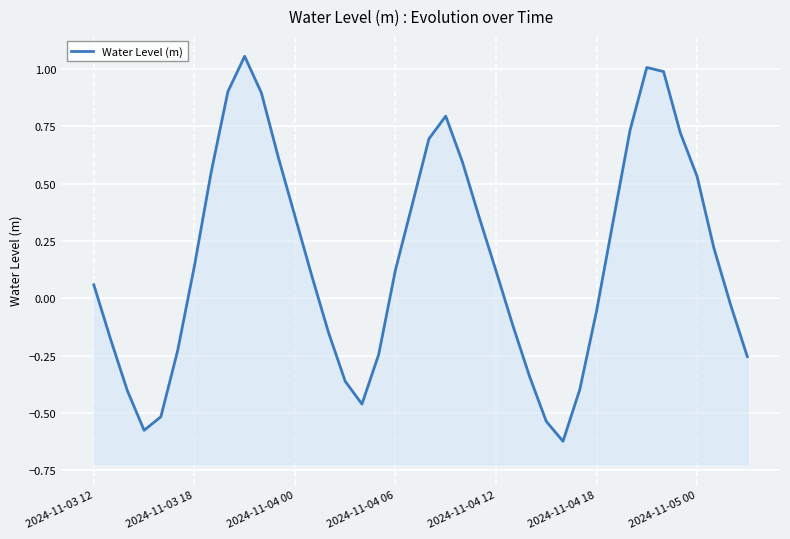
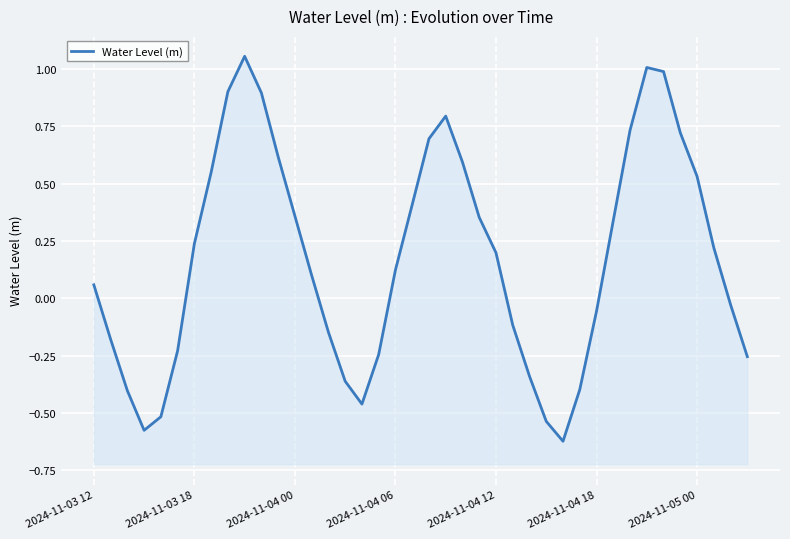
  {
    "2024-11-03 12": 0.06,
-   "2024-11-03 18": 0.14,
+   "2024-11-03 18": 0.24,
    "2024-11-04 00": 0.36,
    "2024-11-04 06": 0.12,
-   "2024-11-04 12": 0.12,
+   "2024-11-04 12": 0.20,
    "2024-11-04 18": -0.06,
    "2024-11-05 00": 0.53
  }
